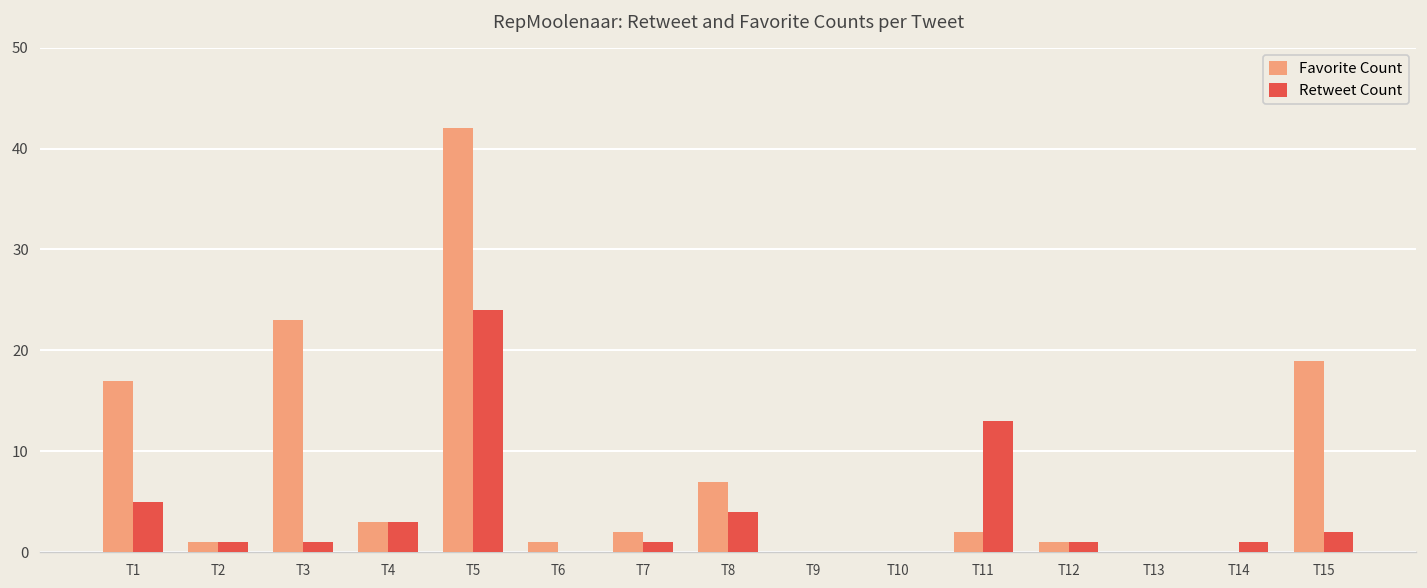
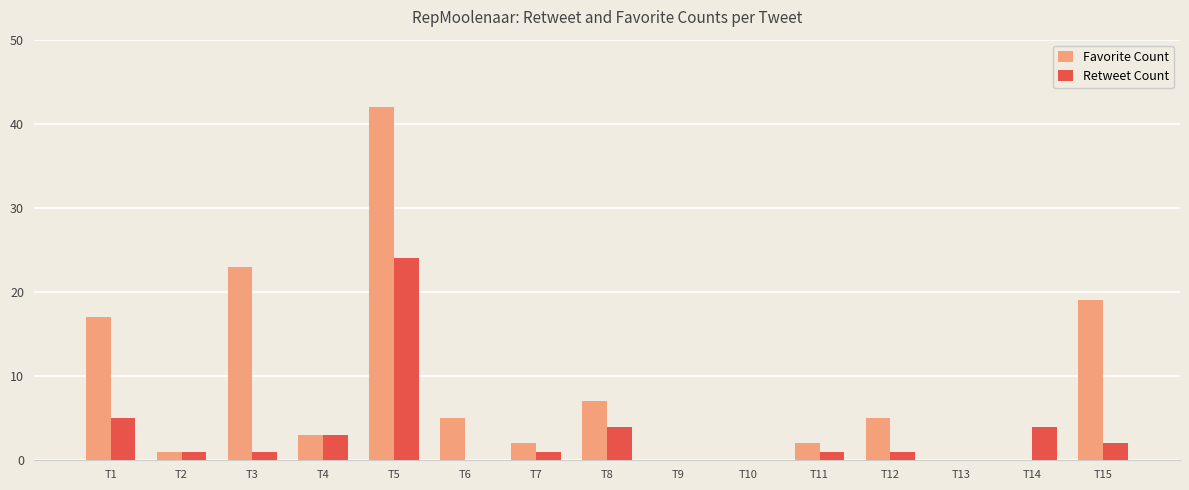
  {
    "Favorite Count": {
      "T1": 17,
      "T2": 1,
      "T3": 23,
      "T4": 3,
      "T5": 42,
-     "T6": 1,
+     "T6": 5,
      "T7": 2,
      "T8": 7,
      "T9": 0,
      "T10": 0,
      "T11": 2,
-     "T12": 1,
+     "T12": 5,
      "T13": 0,
      "T14": 0,
      "T15": 19
    },
    "Retweet Count": {
      "T1": 5,
      "T2": 1,
      "T3": 1,
      "T4": 3,
      "T5": 24,
      "T6": 0,
      "T7": 1,
      "T8": 4,
      "T9": 0,
      "T10": 0,
-     "T11": 13,
+     "T11": 1,
      "T12": 1,
      "T13": 0,
-     "T14": 1,
+     "T14": 4,
      "T15": 2
    }
  }
